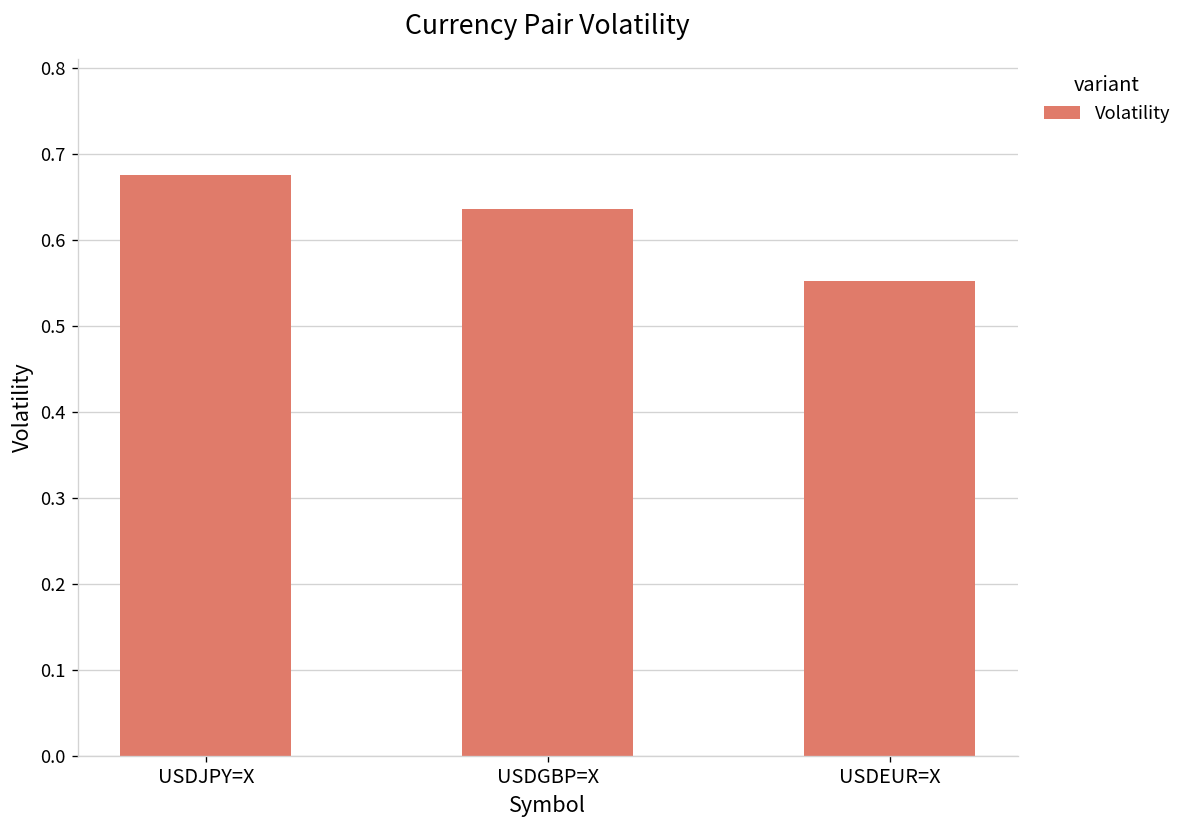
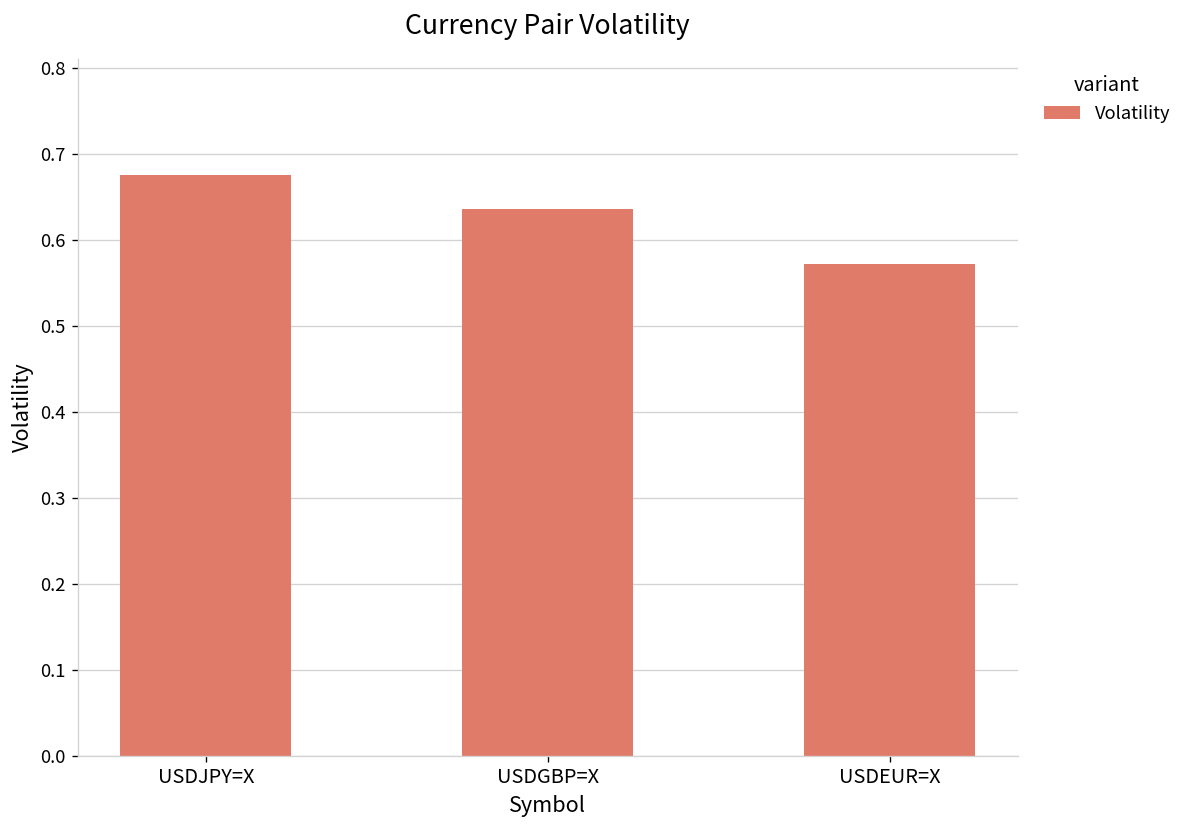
  {
    "USDJPY=X": 0.68,
    "USDGBP=X": 0.64,
-   "USDEUR=X": 0.55
+   "USDEUR=X": 0.57
  }
